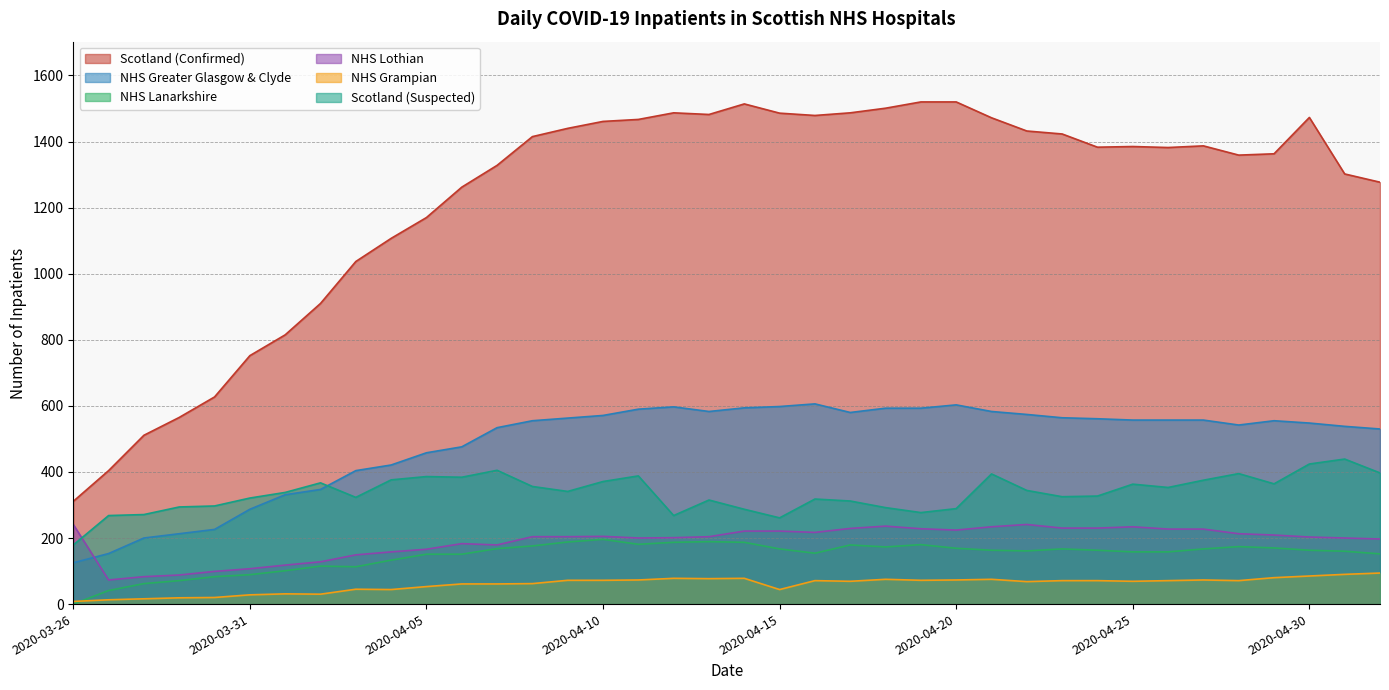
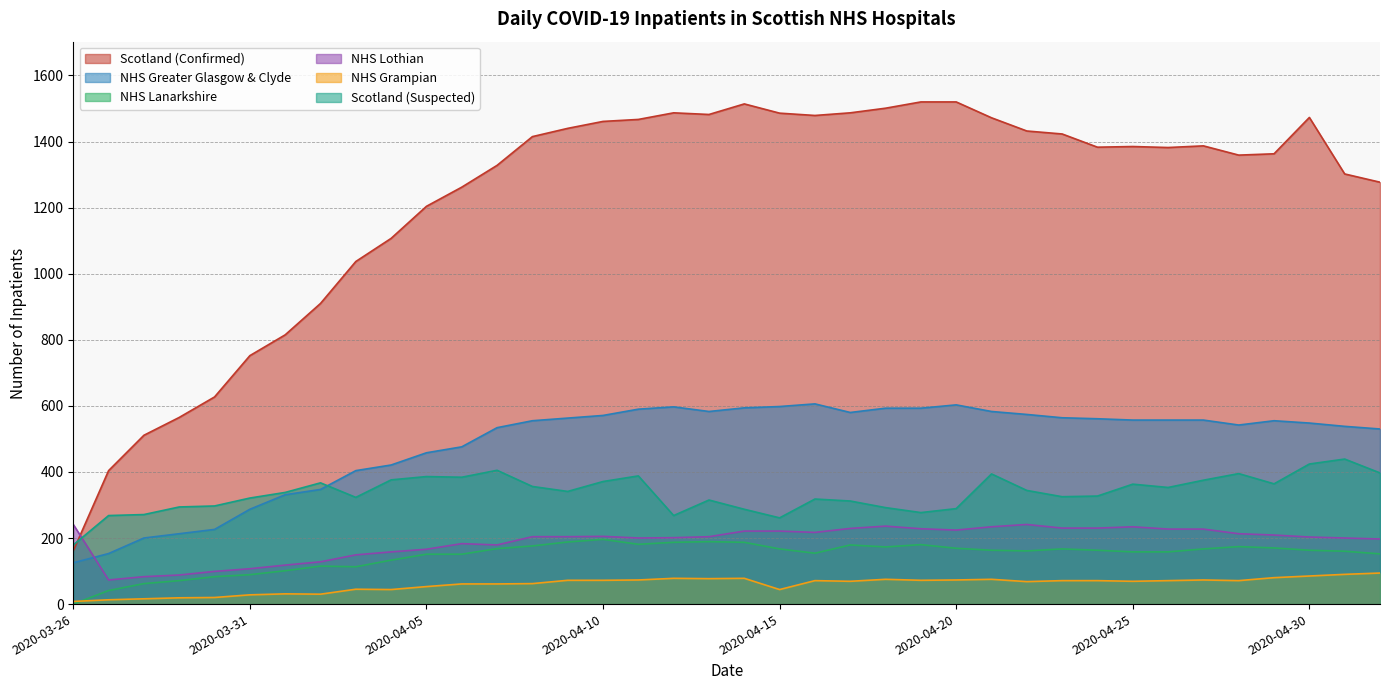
  {
    "Scotland (Confirmed)": {
-     "2020-03-26": 310,
+     "2020-03-26": 160,
      "2020-03-31": 750,
-     "2020-04-05": 1170,
+     "2020-04-05": 1200,
      "2020-04-10": 1460,
      "2020-04-15": 1490,
      "2020-04-20": 1520,
      "2020-04-25": 1390,
      "2020-04-30": 1470
    },
    "NHS Lothian": {
      "2020-03-26": 240,
      "2020-03-31": 110,
      "2020-04-05": 170,
      "2020-04-10": 210,
      "2020-04-15": 220,
      "2020-04-20": 220,
      "2020-04-25": 230,
      "2020-04-30": 200
    },
    "NHS Grampian": {
      "2020-03-26": 10,
      "2020-03-31": 30,
      "2020-04-05": 50,
      "2020-04-10": 70,
      "2020-04-15": 40,
      "2020-04-20": 70,
      "2020-04-25": 70,
      "2020-04-30": 90
    }
  }
